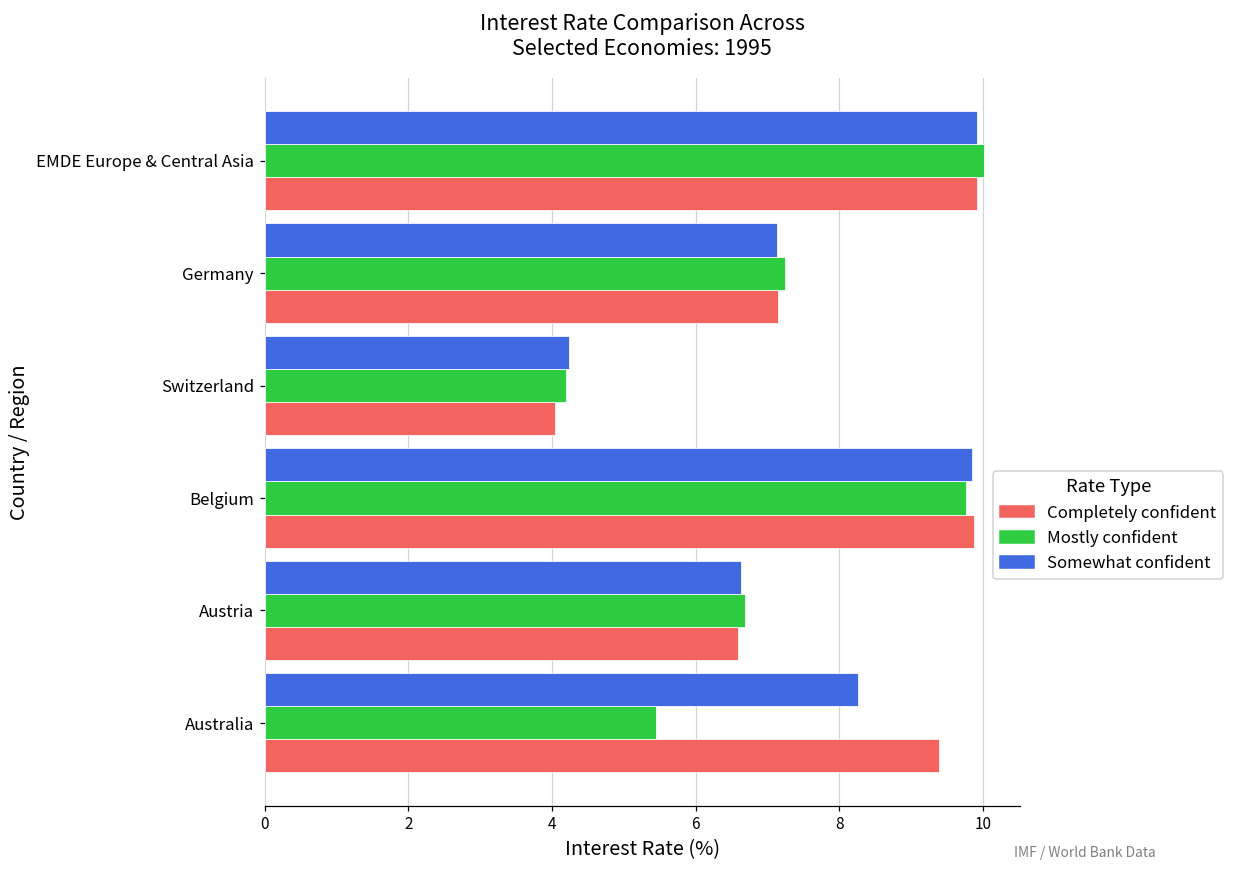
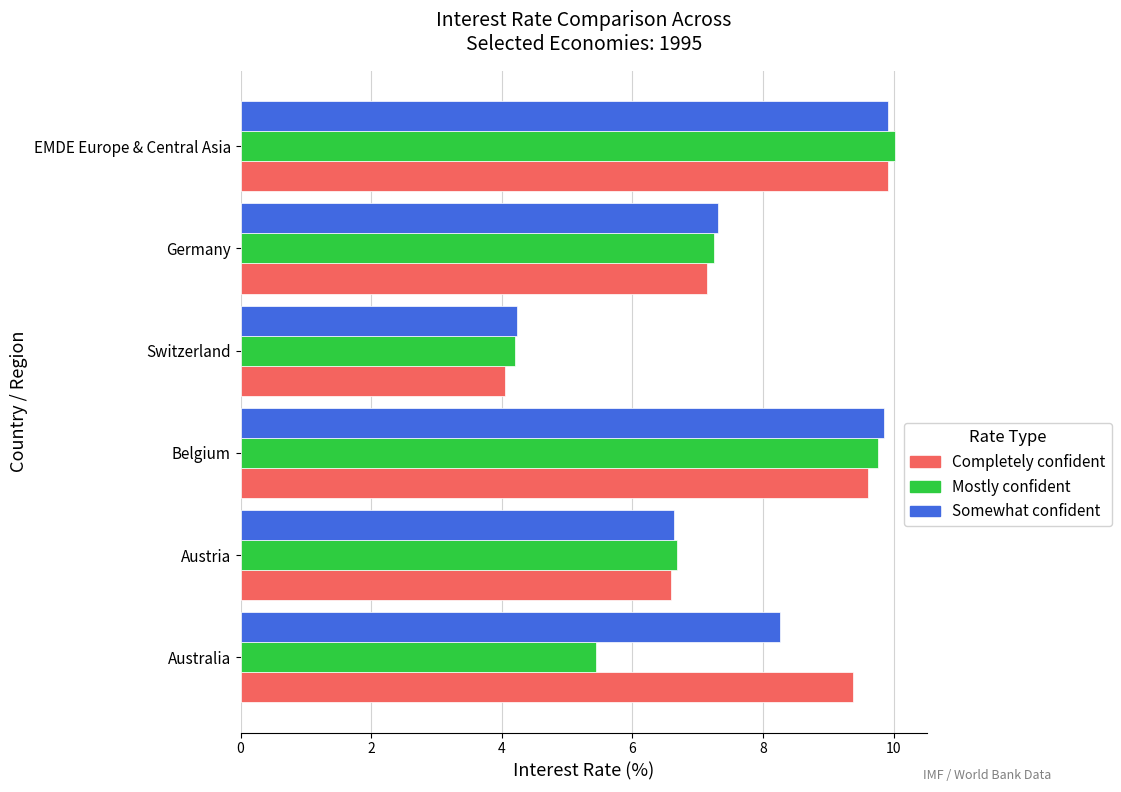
  {
    "Completely confident": {
      "EMDE Europe & Central Asia": 9.9,
      "Germany": 7.1,
      "Switzerland": 4.0,
-     "Belgium": 9.9,
+     "Belgium": 9.6,
      "Austria": 6.6,
      "Australia": 9.4
    },
    "Mostly confident": {
      "EMDE Europe & Central Asia": 10.0,
      "Germany": 7.2,
      "Switzerland": 4.2,
      "Belgium": 9.8,
      "Austria": 6.7,
      "Australia": 5.4
    },
    "Somewhat confident": {
      "EMDE Europe & Central Asia": 9.9,
-     "Germany": 7.1,
+     "Germany": 7.3,
      "Switzerland": 4.2,
      "Belgium": 9.8,
      "Austria": 6.6,
      "Australia": 8.3
    }
  }
